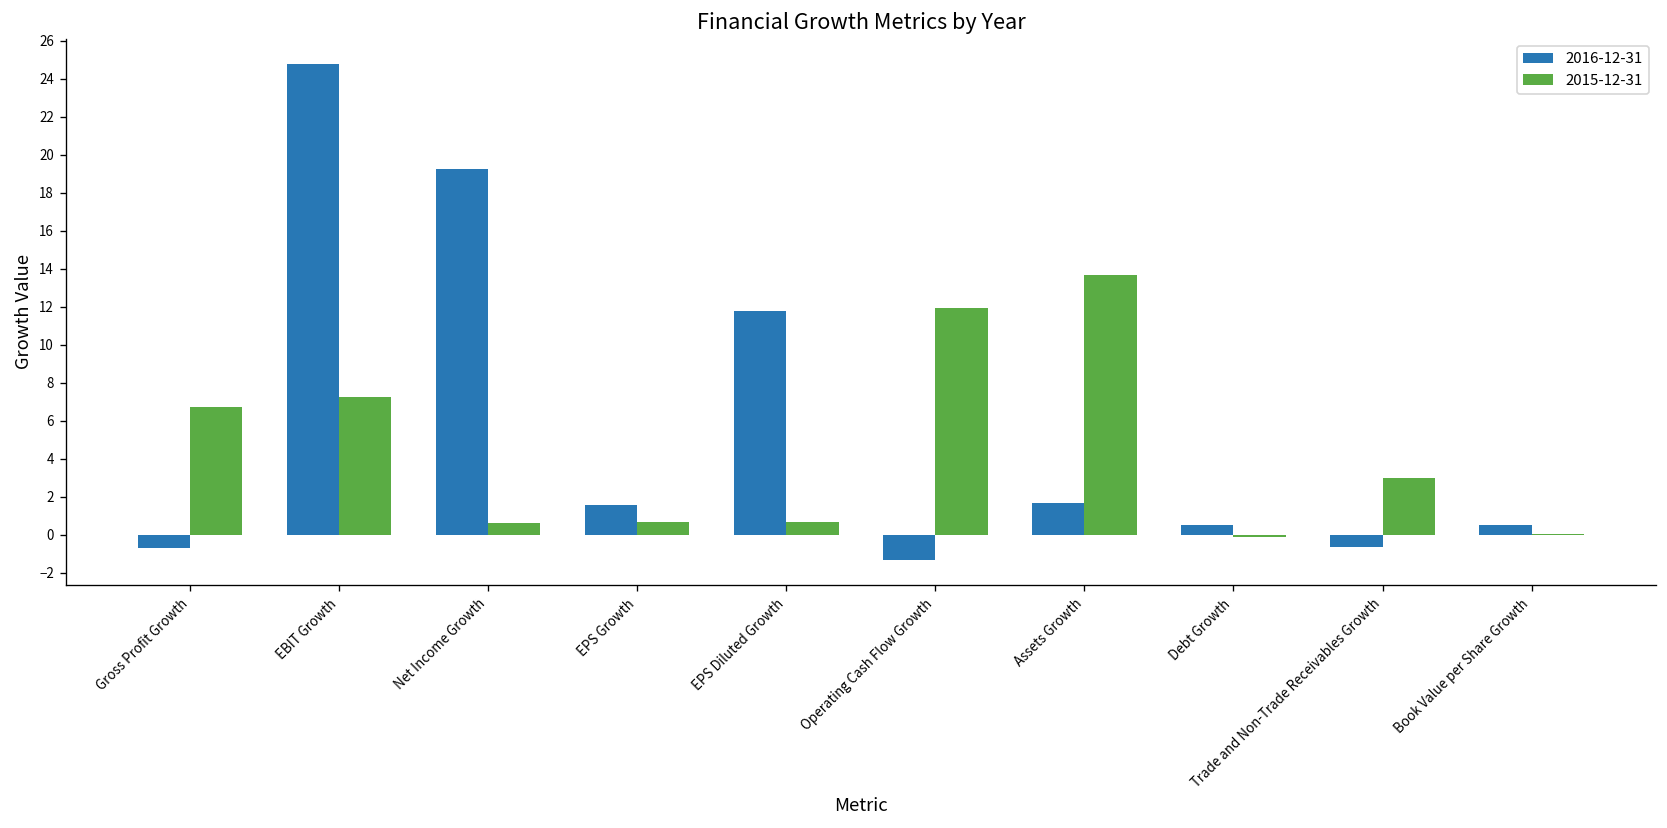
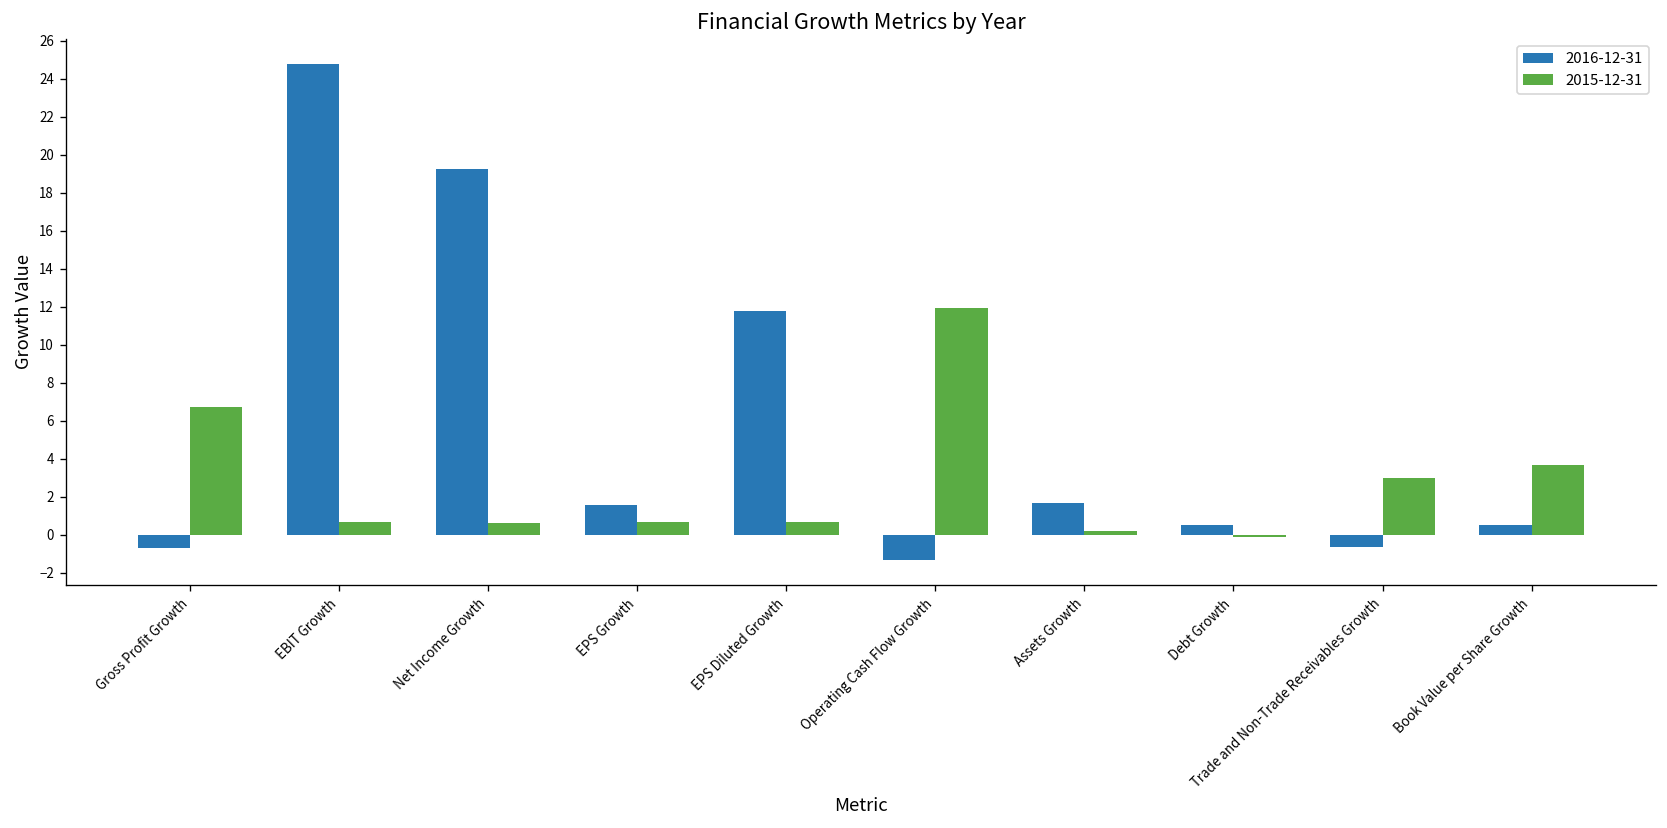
  {
    "2016-12-31": {
      "Gross Profit Growth": -0.7,
      "EBIT Growth": 24.8,
      "Net Income Growth": 19.3,
      "EPS Growth": 1.6,
      "EPS Diluted Growth": 11.8,
      "Operating Cash Flow Growth": -1.3,
      "Assets Growth": 1.7,
      "Debt Growth": 0.5,
      "Trade and Non-Trade Receivables Growth": -0.6,
      "Book Value per Share Growth": 0.5
    },
    "2015-12-31": {
      "Gross Profit Growth": 6.7,
-     "EBIT Growth": 7.2,
+     "EBIT Growth": 0.7,
      "Net Income Growth": 0.6,
      "EPS Growth": 0.7,
      "EPS Diluted Growth": 0.7,
      "Operating Cash Flow Growth": 11.9,
-     "Assets Growth": 13.7,
+     "Assets Growth": 0.2,
      "Trade and Non-Trade Receivables Growth": 3.0,
-     "Book Value per Share Growth": 0.0
+     "Book Value per Share Growth": 3.7
    }
  }
